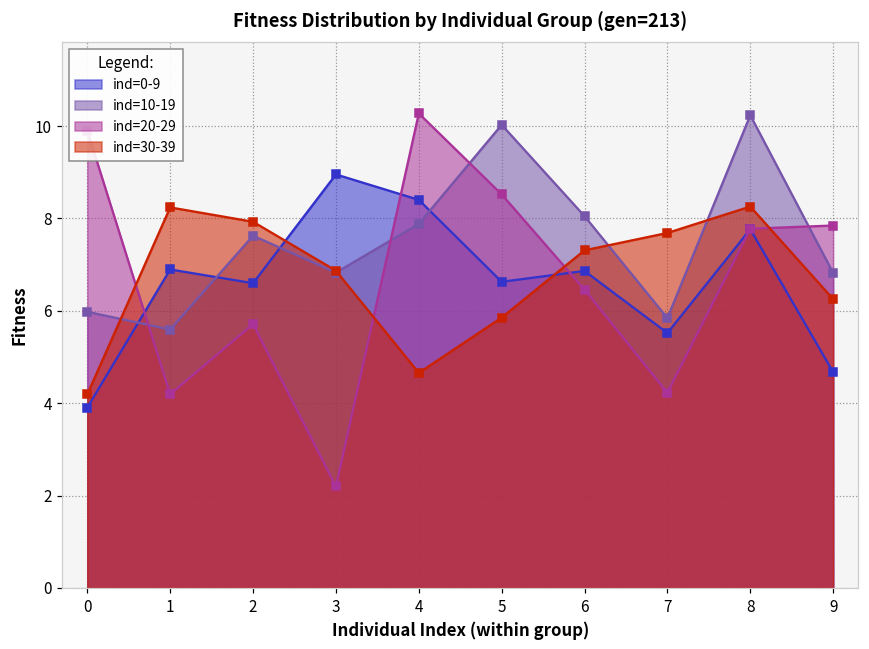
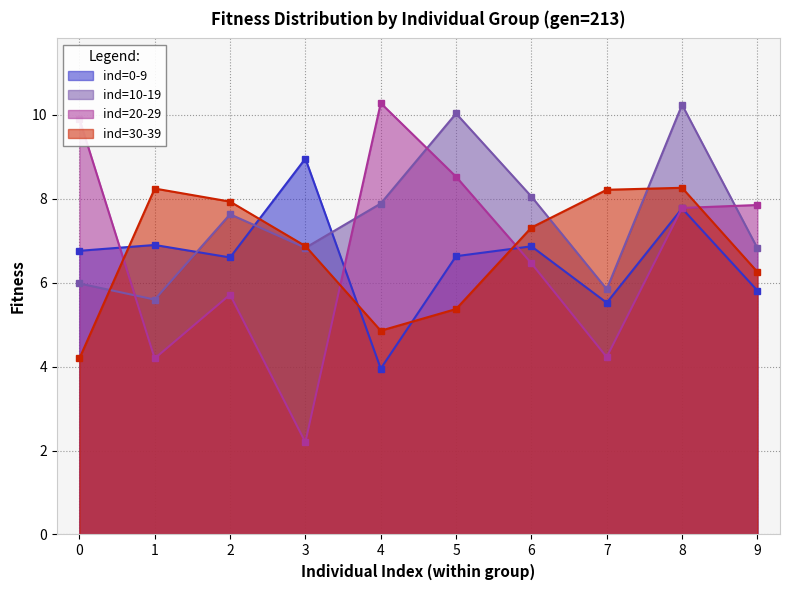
  {
    "ind=0-9": {
-     "0": 3.9,
+     "0": 6.8,
      "1": 6.9,
      "2": 6.6,
      "3": 9.0,
-     "4": 8.4,
+     "4": 4.0,
      "5": 6.6,
      "6": 6.9,
      "7": 5.5,
-     "9": 4.7
+     "9": 5.8
    },
    "ind=30-39": {
      "0": 4.2,
      "1": 8.2,
      "2": 7.9,
-     "4": 4.7,
-     "5": 5.9,
+     "4": 4.9,
+     "5": 5.4,
      "6": 7.3,
-     "7": 7.7,
+     "7": 8.2,
      "8": 8.3,
      "9": 6.3
    }
  }
